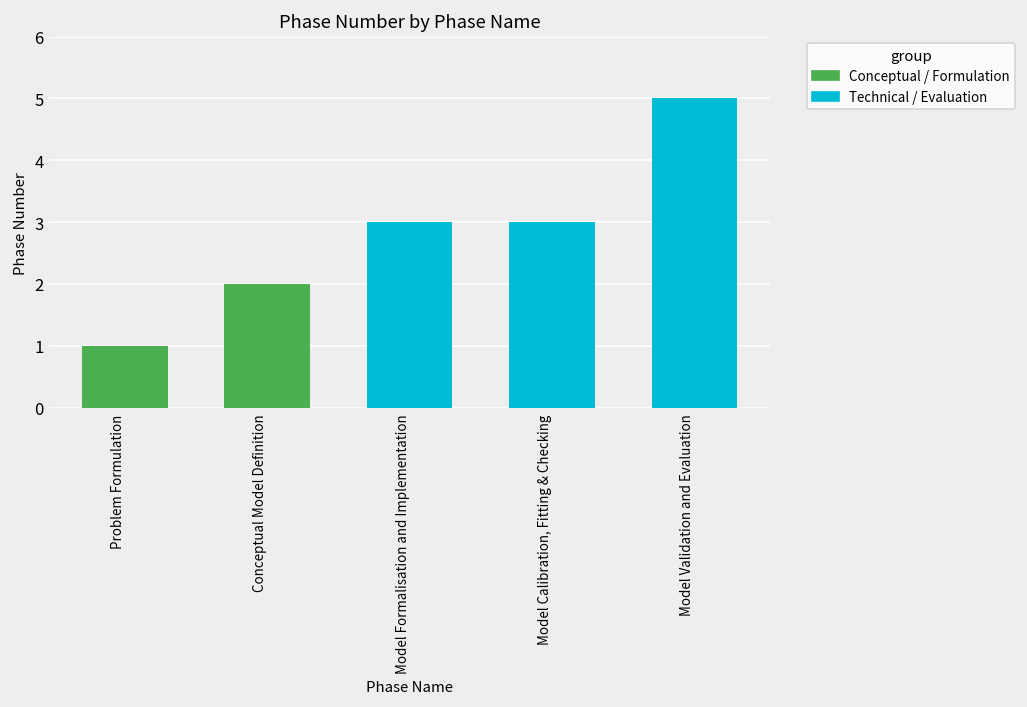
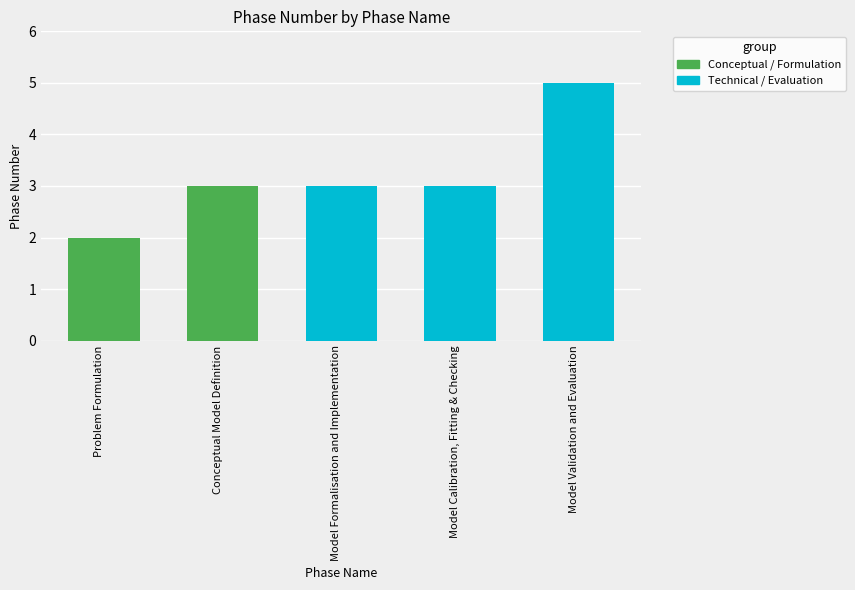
  {
-   "Problem Formulation": 1,
-   "Conceptual Model Definition": 2,
+   "Problem Formulation": 2,
+   "Conceptual Model Definition": 3,
    "Model Formalisation and Implementation": 3,
    "Model Calibration, Fitting & Checking": 3,
    "Model Validation and Evaluation": 5
  }
